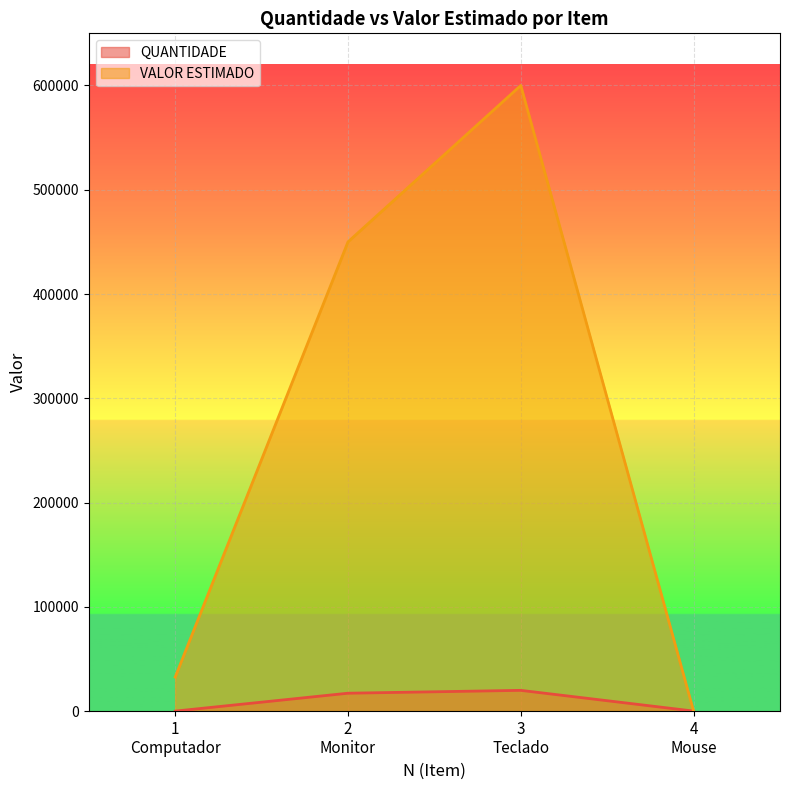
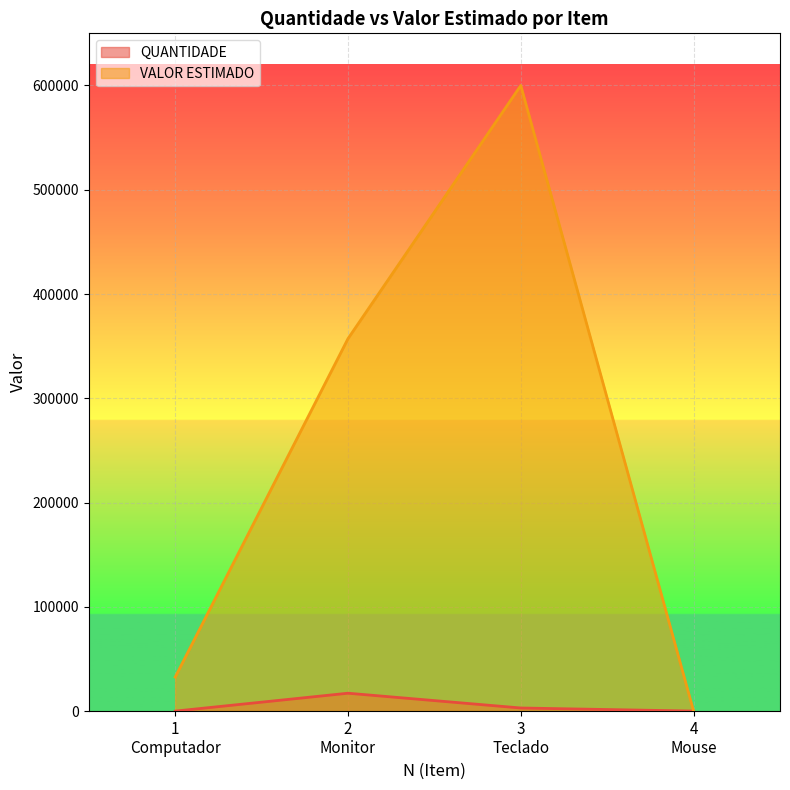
  {
    "QUANTIDADE": {
      "1 Computador": 0,
      "2 Monitor": 17000,
-     "3 Teclado": 20000
+     "3 Teclado": 3000
    },
    "VALOR ESTIMADO": {
      "1 Computador": 33000,
-     "2 Monitor": 450000,
+     "2 Monitor": 357000,
      "3 Teclado": 600000
    }
  }
